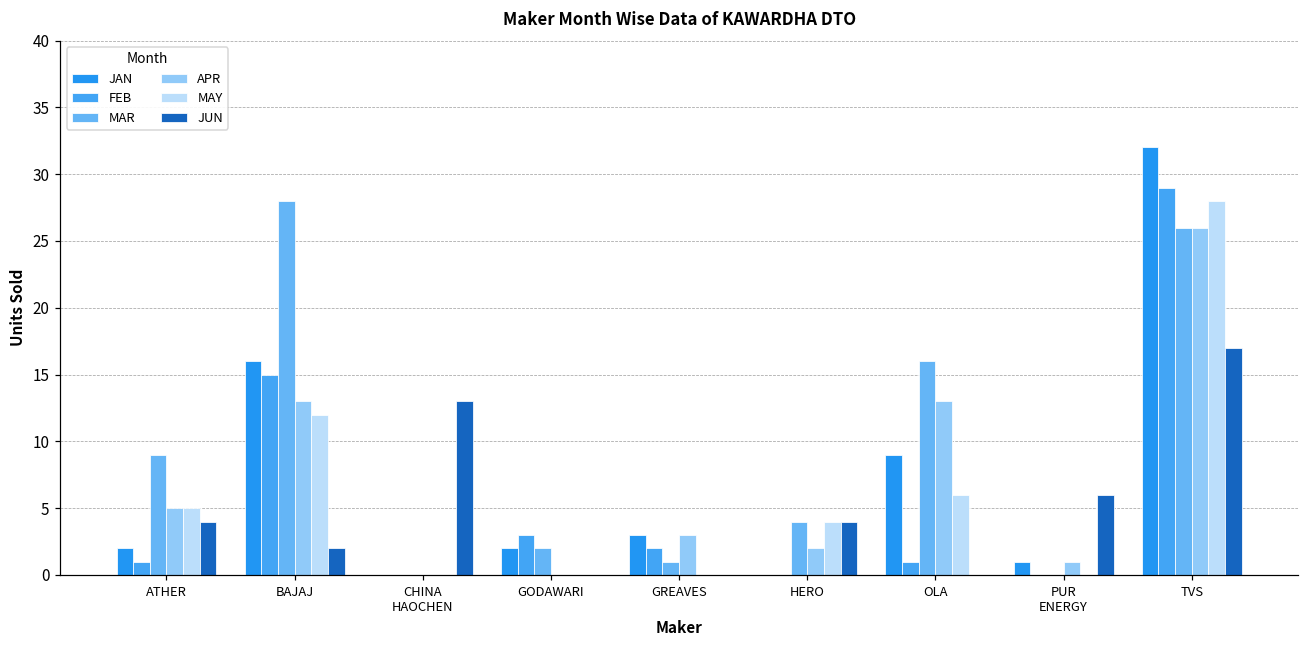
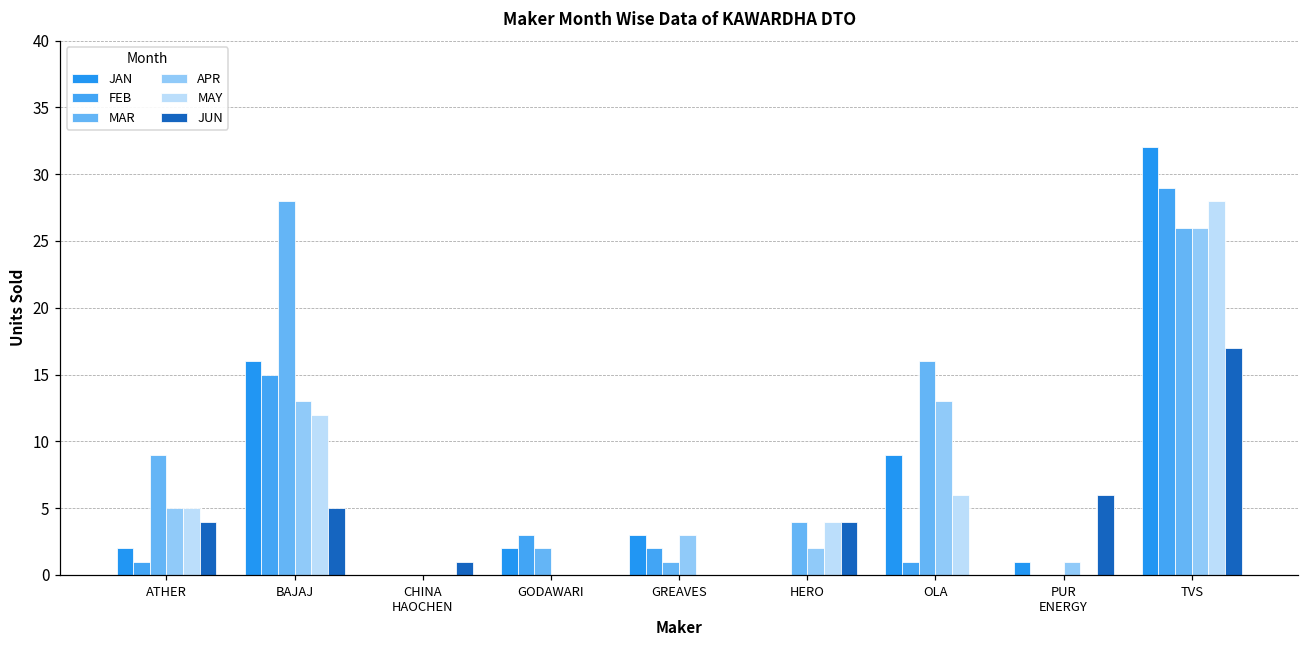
  {
    "JUN": {
      "ATHER": 4,
-     "BAJAJ": 2,
-     "CHINA HAOCHEN": 13,
+     "BAJAJ": 5,
+     "CHINA HAOCHEN": 1,
      "GODAWARI": 0,
      "GREAVES": 0,
      "HERO": 4,
      "OLA": 0,
      "PUR ENERGY": 6,
      "TVS": 17
    }
  }
